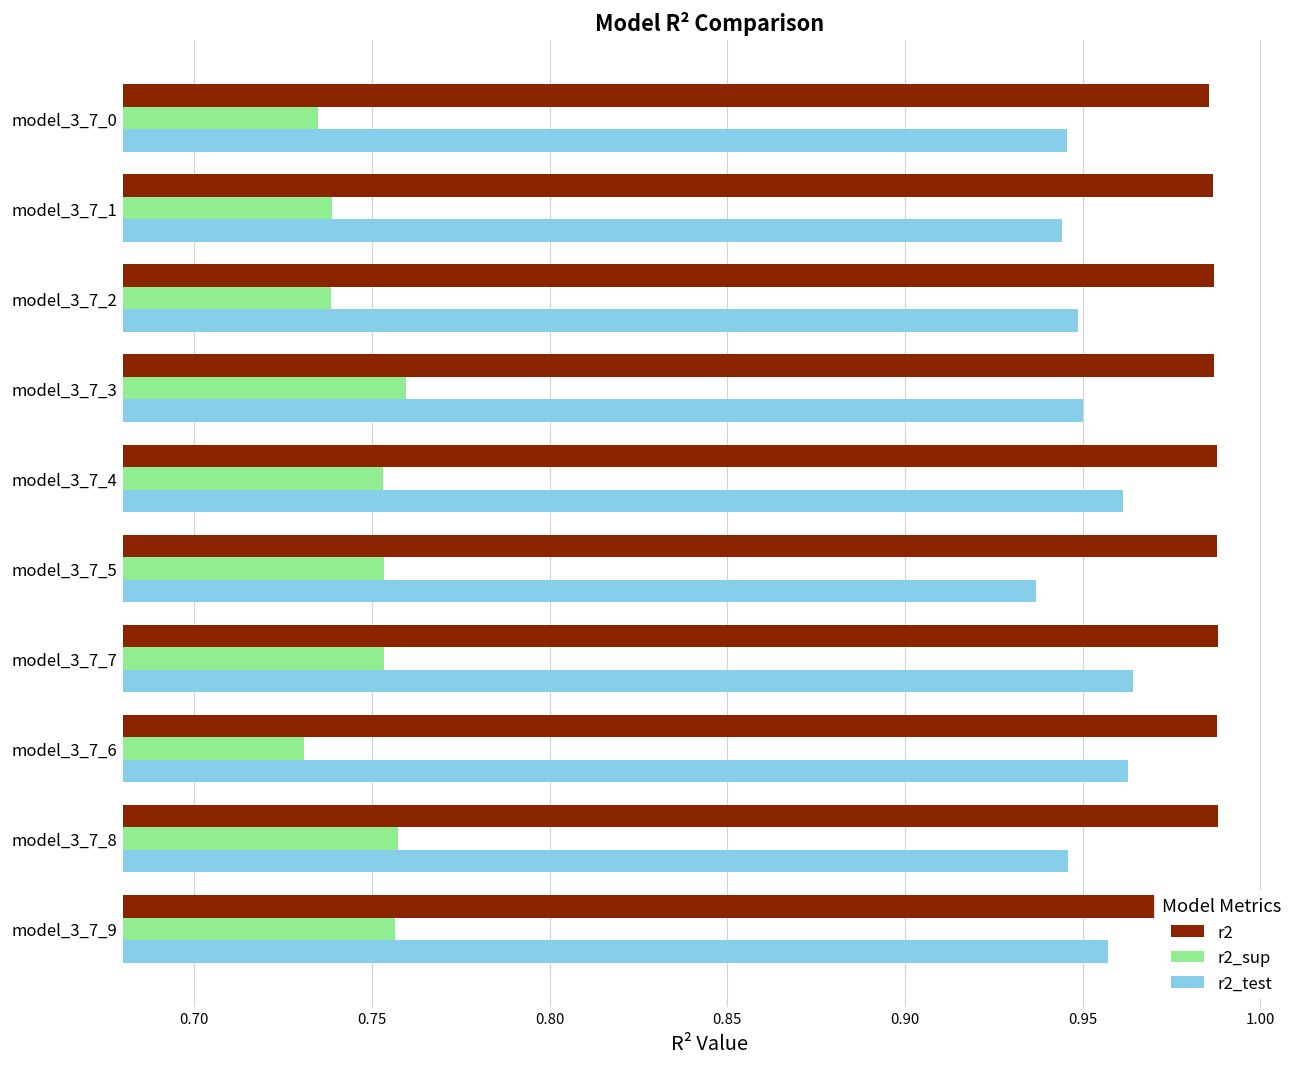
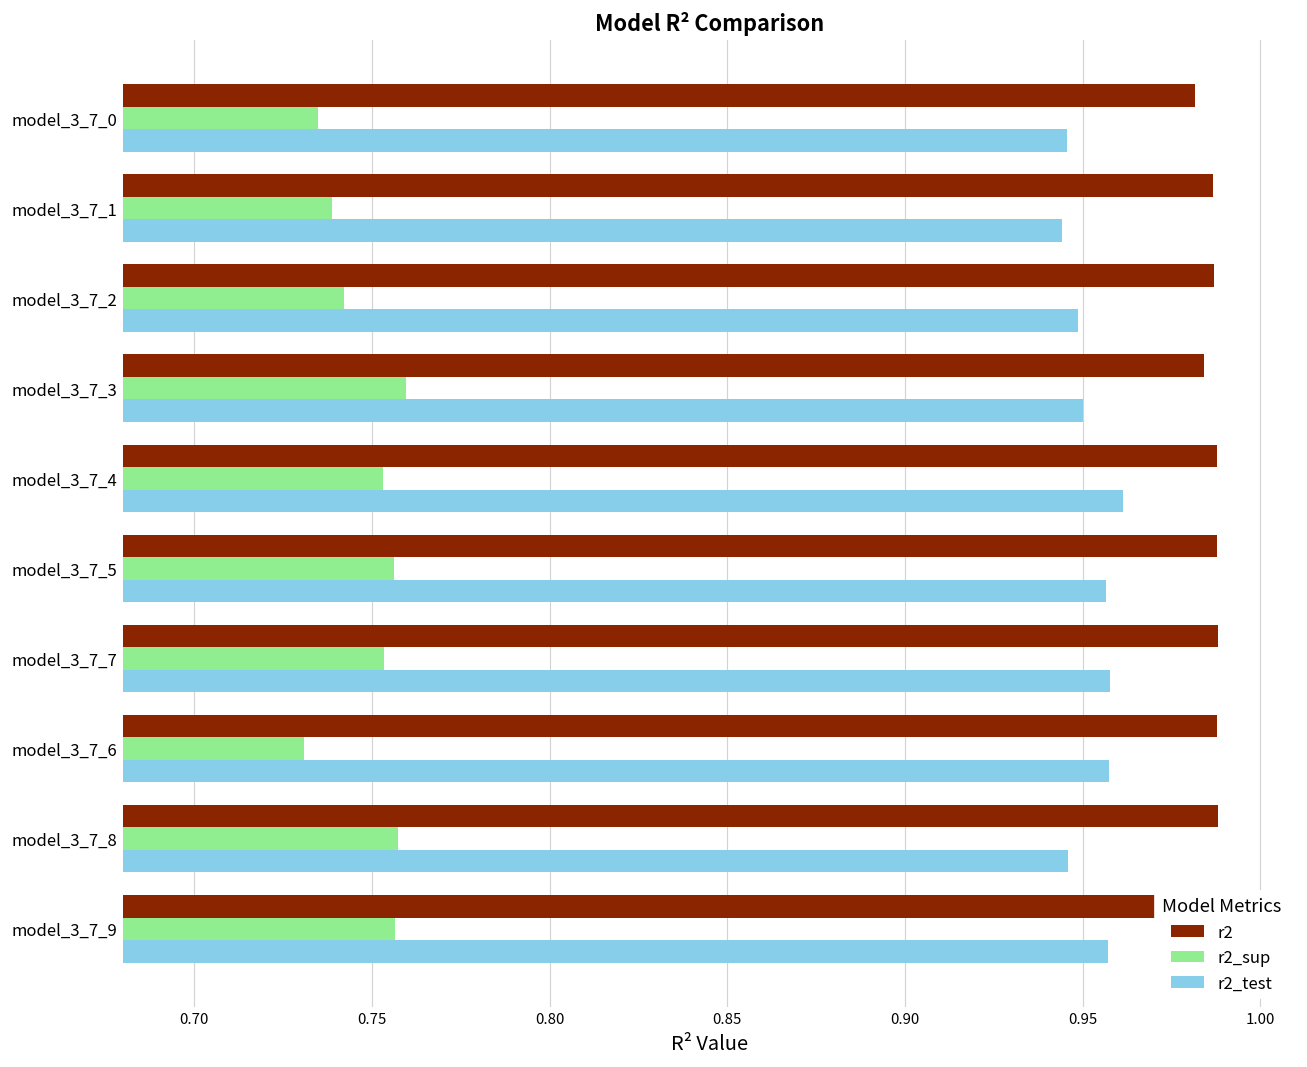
  {
    "r2": {
-     "model_3_7_0": 0.986,
+     "model_3_7_0": 0.982,
      "model_3_7_1": 0.987,
      "model_3_7_2": 0.987,
-     "model_3_7_3": 0.987,
+     "model_3_7_3": 0.984,
      "model_3_7_4": 0.988,
      "model_3_7_5": 0.988,
      "model_3_7_7": 0.988,
      "model_3_7_6": 0.988,
      "model_3_7_8": 0.988
    },
    "r2_sup": {
      "model_3_7_0": 0.735,
      "model_3_7_1": 0.739,
-     "model_3_7_2": 0.739,
+     "model_3_7_2": 0.742,
      "model_3_7_3": 0.760,
      "model_3_7_4": 0.753,
-     "model_3_7_5": 0.753,
+     "model_3_7_5": 0.756,
      "model_3_7_7": 0.753,
      "model_3_7_6": 0.731,
      "model_3_7_8": 0.757,
      "model_3_7_9": 0.757
    },
    "r2_test": {
      "model_3_7_0": 0.946,
      "model_3_7_1": 0.944,
      "model_3_7_2": 0.949,
      "model_3_7_3": 0.950,
      "model_3_7_4": 0.961,
-     "model_3_7_5": 0.937,
-     "model_3_7_7": 0.964,
-     "model_3_7_6": 0.963,
+     "model_3_7_5": 0.956,
+     "model_3_7_7": 0.958,
+     "model_3_7_6": 0.957,
      "model_3_7_8": 0.946,
      "model_3_7_9": 0.957
    }
  }
